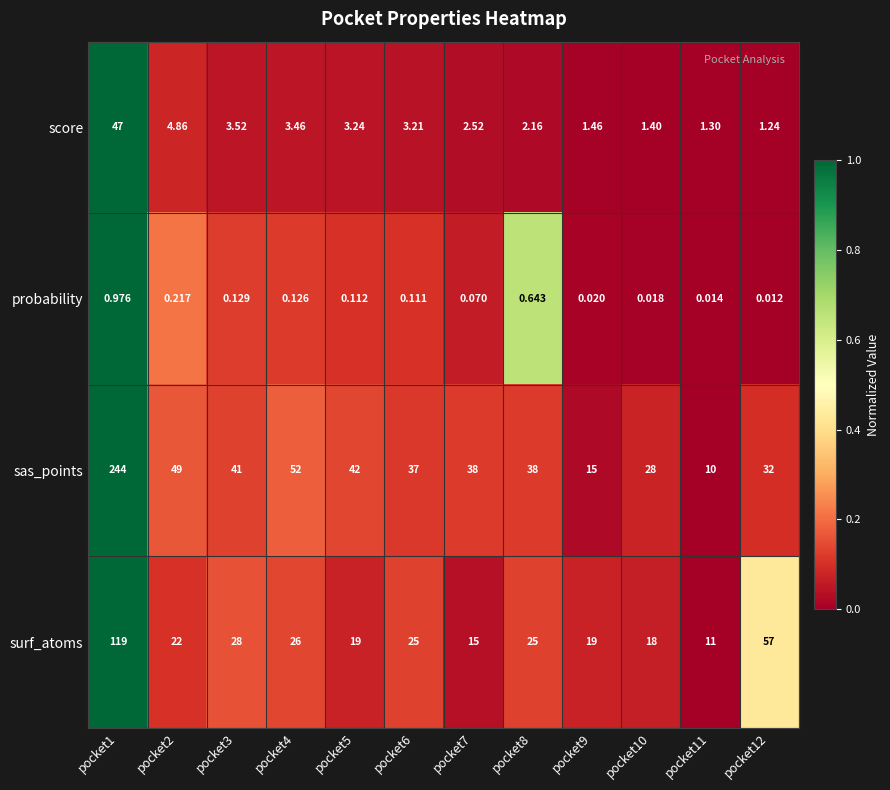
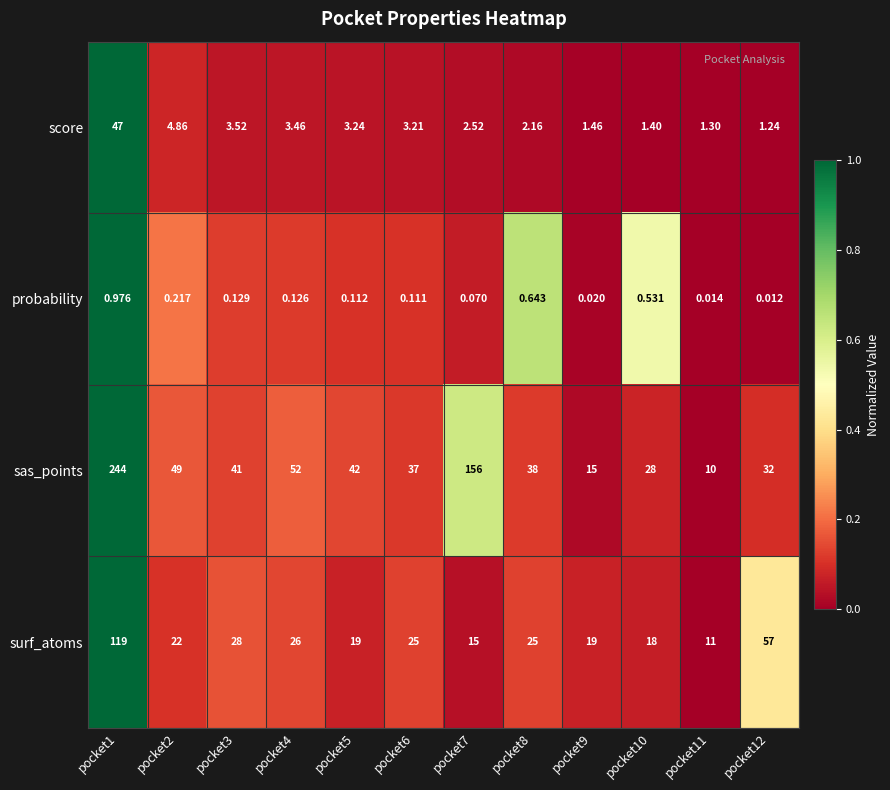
  {
    "score": {
      "pocket1": 47,
      "pocket2": 4.86,
      "pocket3": 3.52,
      "pocket4": 3.46,
      "pocket5": 3.24,
      "pocket6": 3.21,
      "pocket7": 2.52,
      "pocket8": 2.16,
      "pocket9": 1.46,
      "pocket10": 1.40,
      "pocket11": 1.30
    },
    "probability": {
      "pocket1": 0.976,
      "pocket2": 0.217,
      "pocket3": 0.129,
      "pocket4": 0.126,
      "pocket5": 0.112,
      "pocket6": 0.111,
      "pocket7": 0.070,
      "pocket8": 0.643,
      "pocket9": 0.020,
-     "pocket10": 0.018,
+     "pocket10": 0.531,
      "pocket11": 0.014,
      "pocket12": 0.012
    },
    "sas_points": {
      "pocket1": 244,
      "pocket2": 49,
      "pocket3": 41,
      "pocket4": 52,
      "pocket5": 42,
      "pocket6": 37,
-     "pocket7": 38,
+     "pocket7": 156,
      "pocket8": 38,
      "pocket9": 15,
      "pocket10": 28,
      "pocket11": 10,
      "pocket12": 32
    },
    "surf_atoms": {
      "pocket1": 119,
      "pocket2": 22,
      "pocket3": 28,
      "pocket4": 26,
      "pocket5": 19,
      "pocket6": 25,
      "pocket7": 15,
      "pocket8": 25,
      "pocket9": 19,
      "pocket10": 18,
      "pocket11": 11,
      "pocket12": 57
    }
  }
